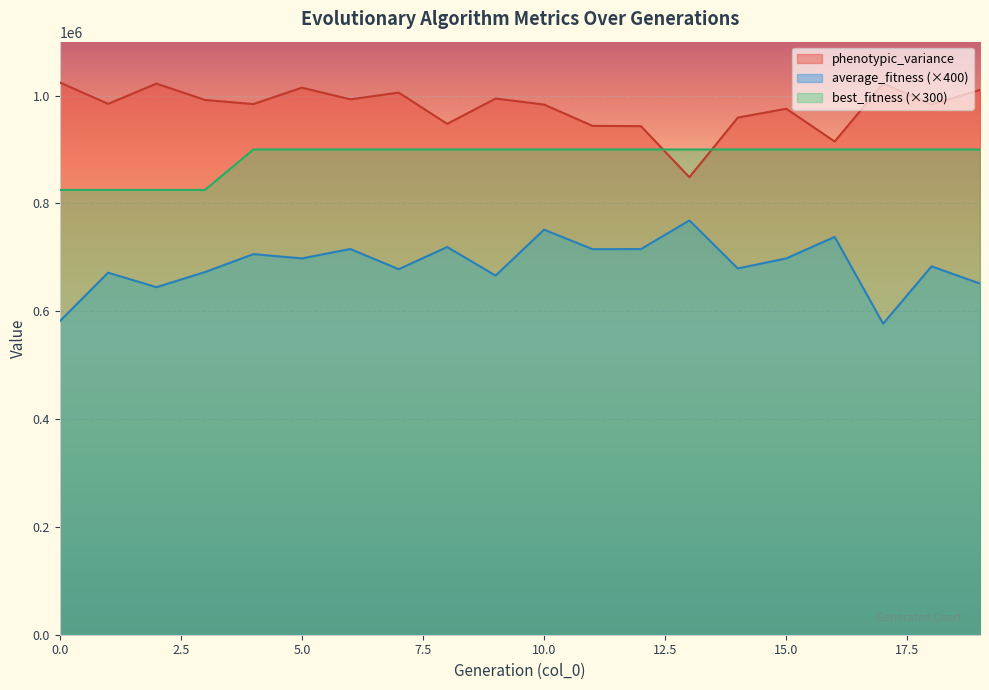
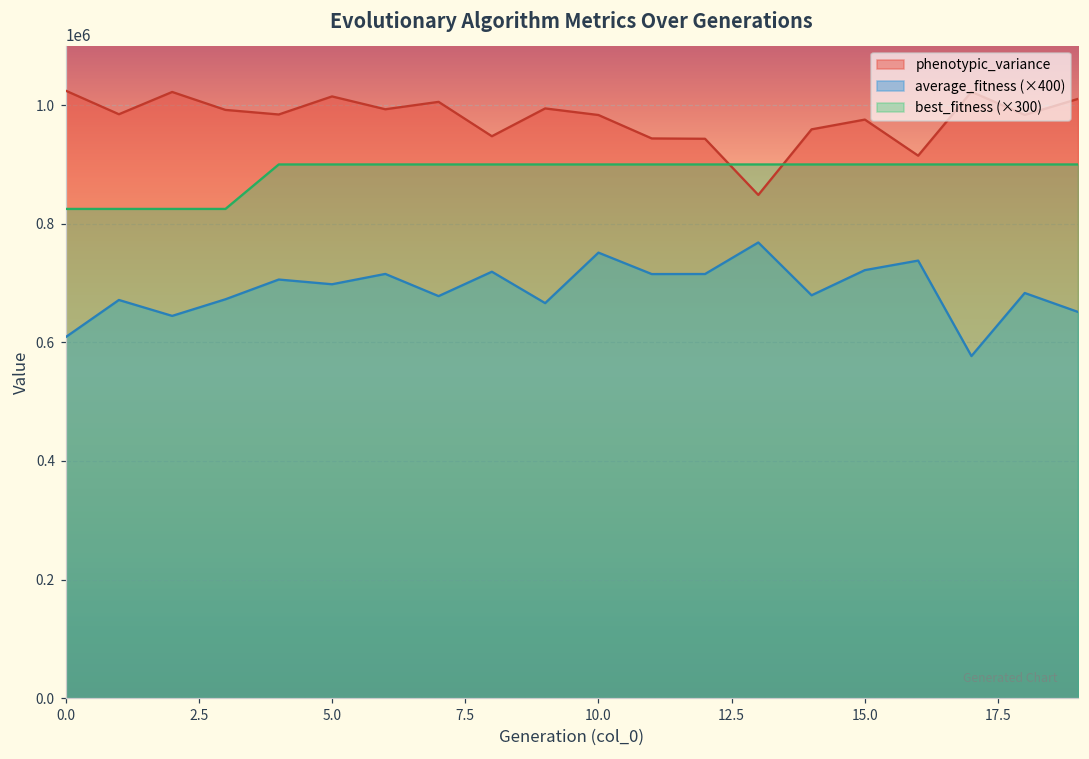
  {
    "phenotypic_variance": {
      "0.0": 1020000,
      "5.0": 1010000,
      "10.0": 980000,
      "15.0": 980000
    },
    "average_fitness (×400)": {
-     "0.0": 580000,
+     "0.0": 610000,
      "5.0": 700000,
      "10.0": 750000,
-     "15.0": 700000
+     "15.0": 720000
    },
    "best_fitness (×300)": {
      "0.0": 830000,
      "5.0": 900000,
      "10.0": 900000,
      "15.0": 900000
    }
  }
